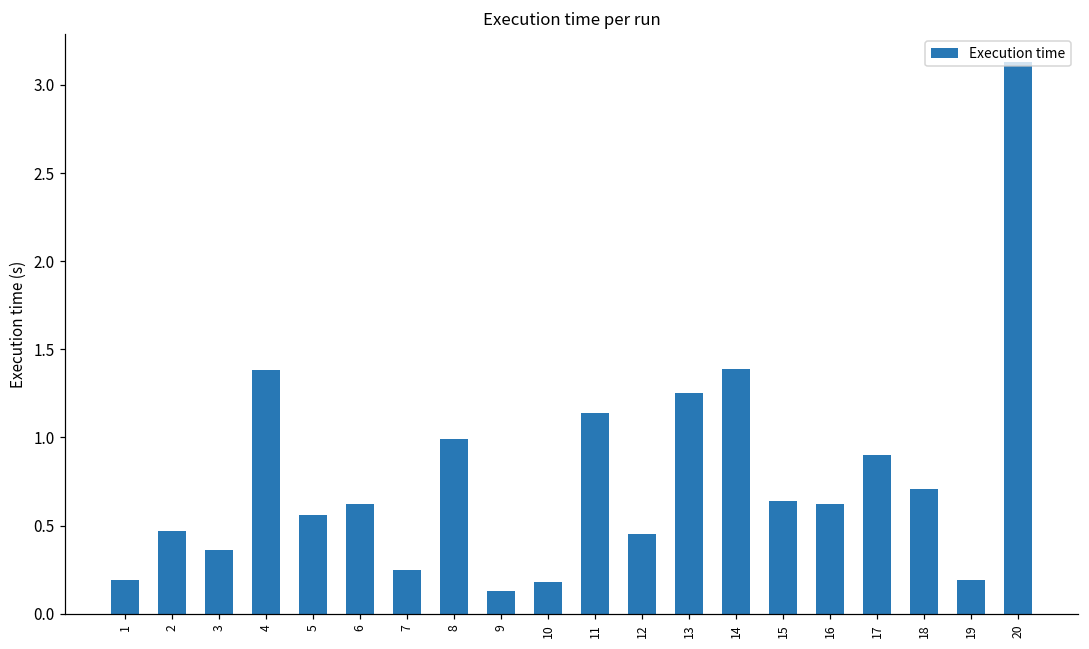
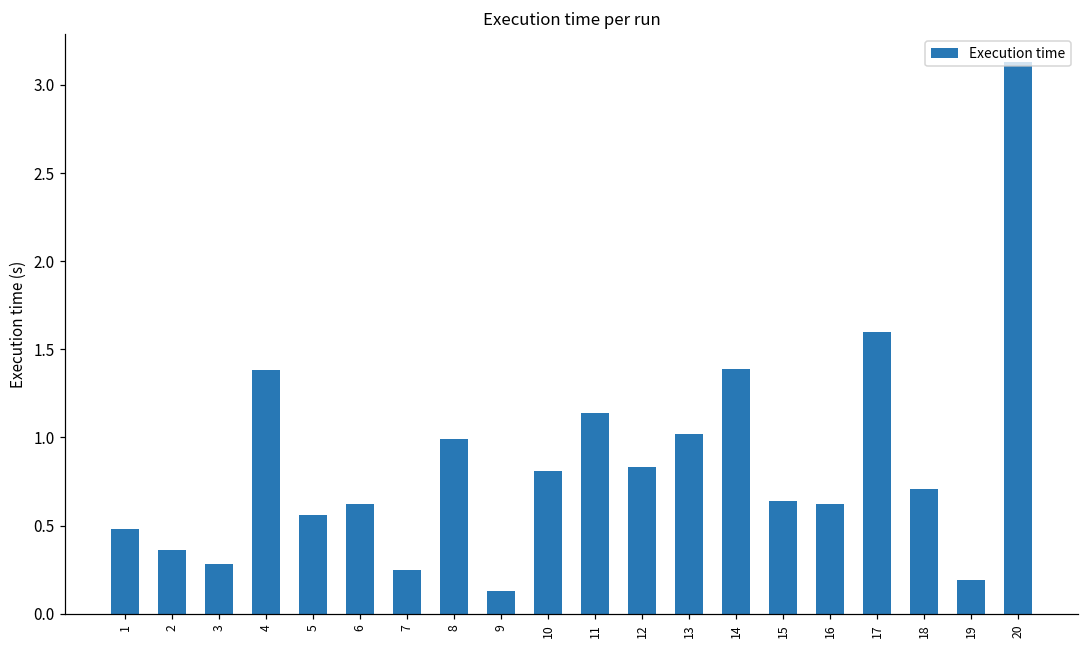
  {
-   "1": 0.19,
-   "2": 0.47,
-   "3": 0.36,
+   "1": 0.48,
+   "2": 0.36,
+   "3": 0.28,
    "4": 1.38,
    "5": 0.56,
    "6": 0.62,
    "7": 0.25,
    "8": 0.99,
    "9": 0.13,
-   "10": 0.18,
+   "10": 0.81,
    "11": 1.14,
-   "12": 0.45,
-   "13": 1.25,
+   "12": 0.83,
+   "13": 1.02,
    "14": 1.39,
    "15": 0.64,
    "16": 0.62,
-   "17": 0.9,
+   "17": 1.6,
    "18": 0.71,
    "19": 0.19
  }
